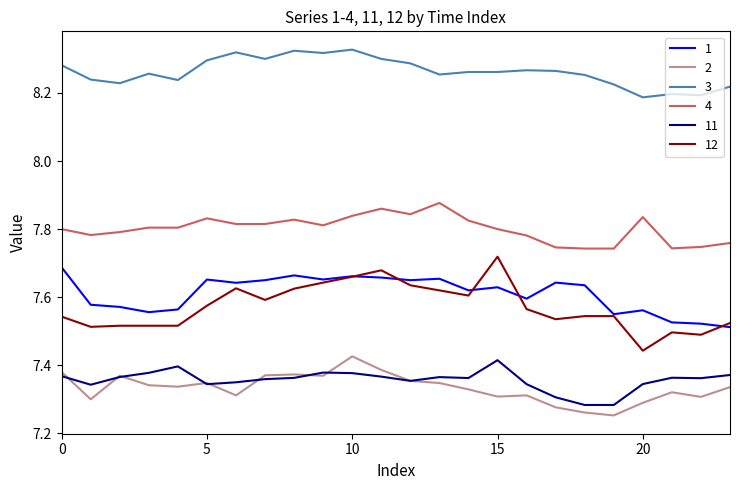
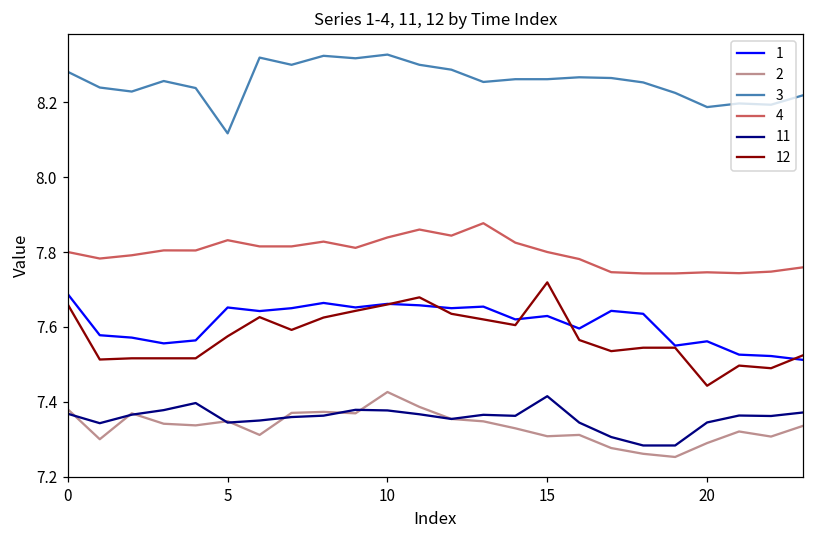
  {
    "1": {
      "0": 7.69,
      "5": 7.65,
      "15": 7.63,
      "20": 7.56
    },
    "2": {
      "0": 7.38,
      "10": 7.43,
      "15": 7.31,
      "20": 7.29
    },
    "3": {
      "0": 8.28,
-     "5": 8.30,
+     "5": 8.12,
      "10": 8.33,
      "15": 8.26,
      "20": 8.19
    },
    "4": {
      "0": 7.80,
      "5": 7.83,
      "10": 7.84,
      "15": 7.80,
-     "20": 7.84
+     "20": 7.75
    },
    "11": {
      "0": 7.37,
      "10": 7.38,
      "15": 7.41,
      "20": 7.34
    },
    "12": {
-     "0": 7.54,
+     "0": 7.66,
      "5": 7.58,
      "15": 7.72,
      "20": 7.44
    }
  }
